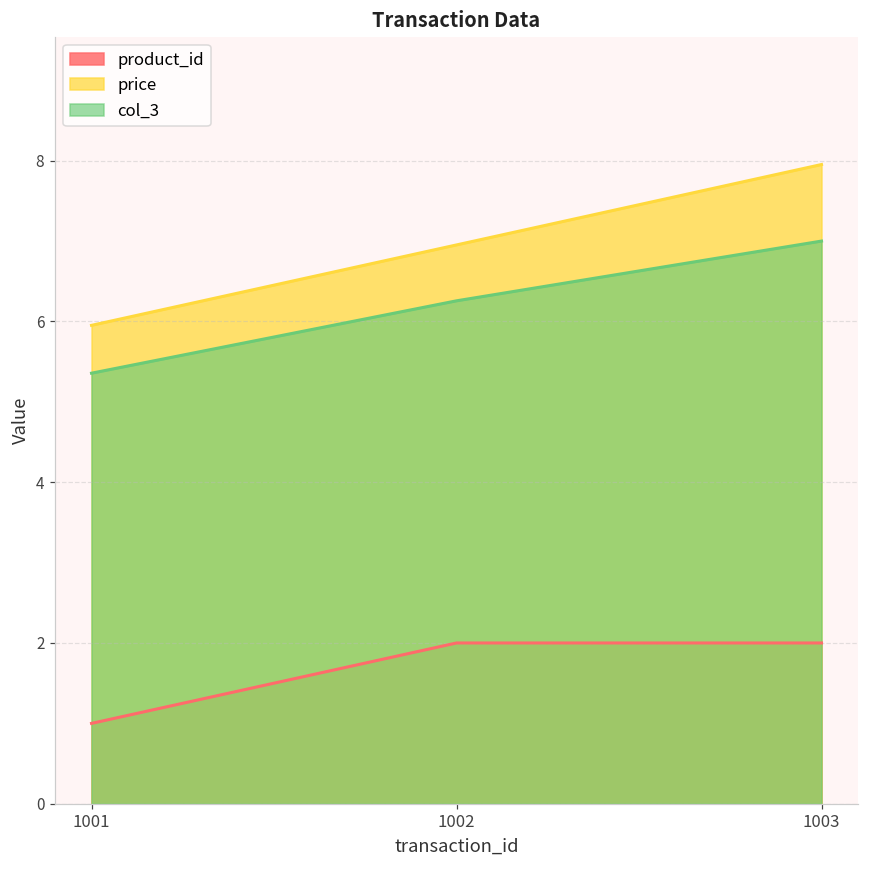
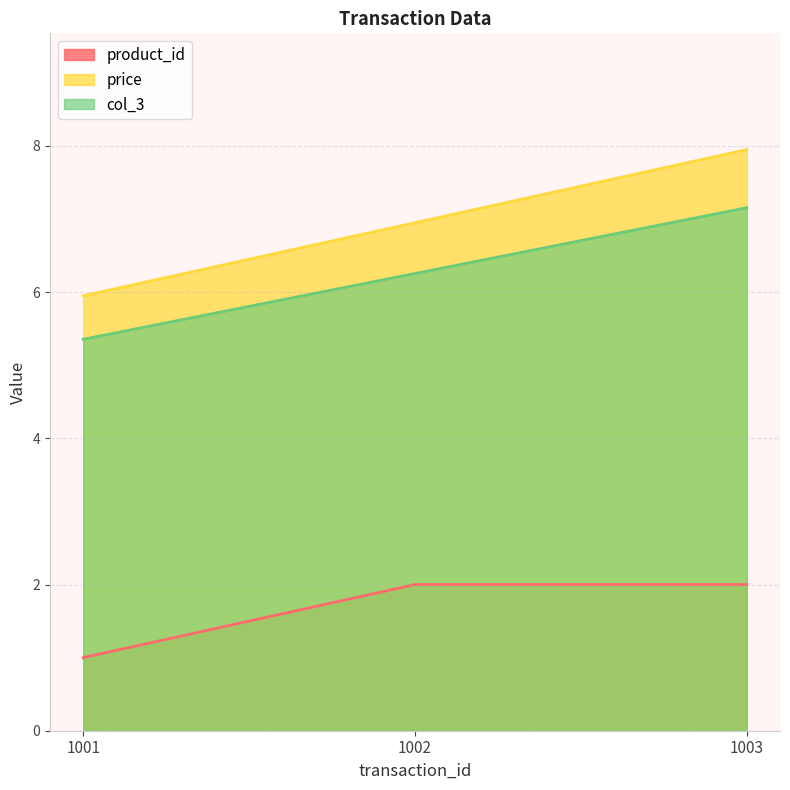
  {
    "product_id": {
      "1001": 1.0,
      "1002": 2.0,
      "1003": 2.0
    },
    "price": {
      "1001": 6.0,
      "1002": 7.0,
      "1003": 8.0
    },
    "col_3": {
      "1001": 5.4,
      "1002": 6.3,
-     "1003": 7.0
+     "1003": 7.2
    }
  }
